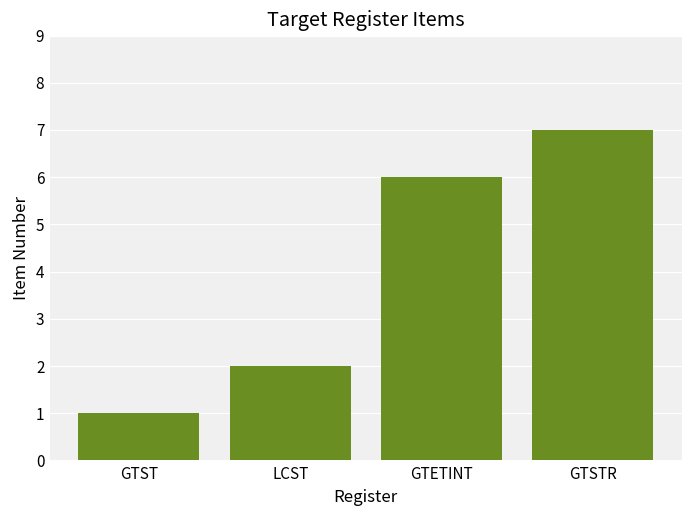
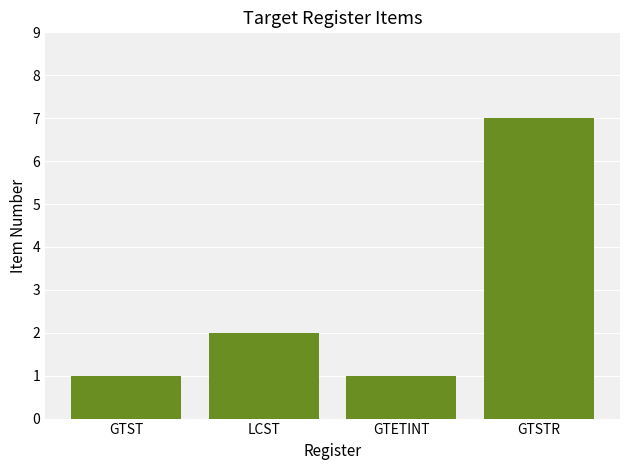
  {
    "GTST": 1,
    "LCST": 2,
-   "GTETINT": 6,
+   "GTETINT": 1,
    "GTSTR": 7
  }
